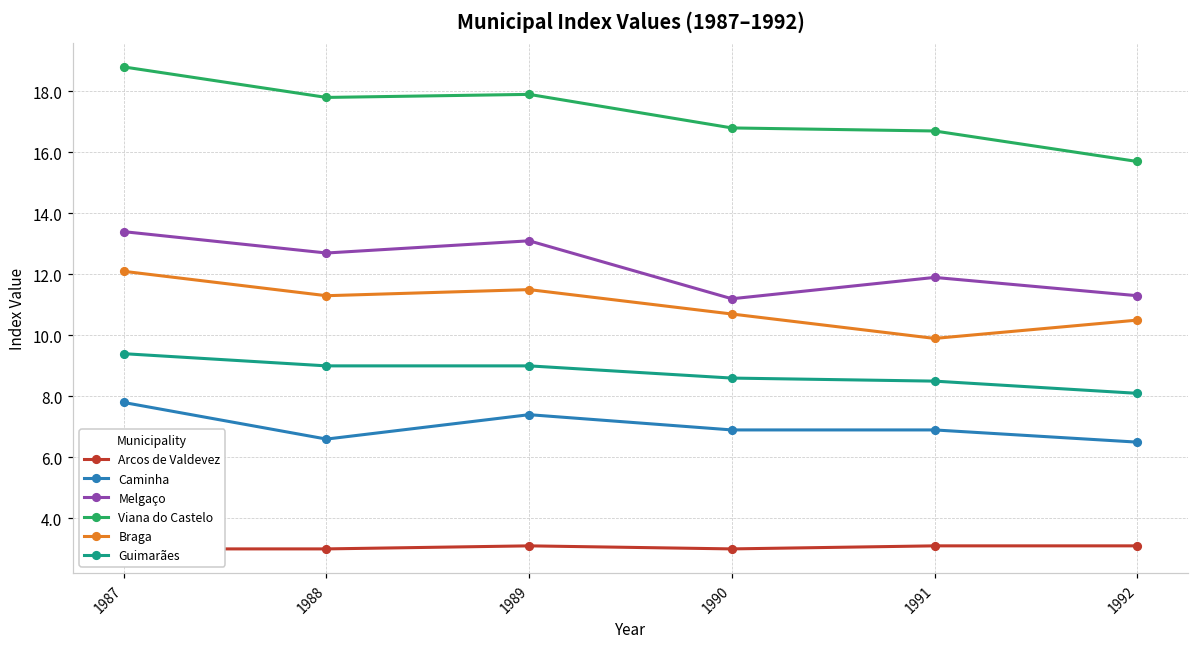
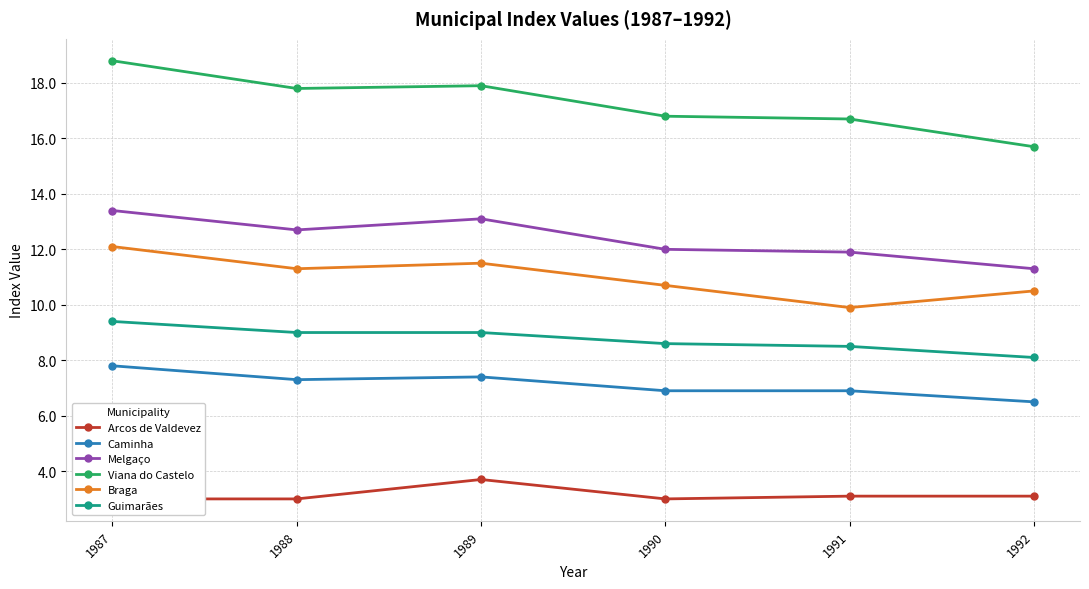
  {
    "Arcos de Valdevez": {
      "1988": 3.0,
-     "1989": 3.1,
+     "1989": 3.7,
      "1990": 3.0,
      "1991": 3.1,
      "1992": 3.1
    },
    "Caminha": {
      "1987": 7.8,
-     "1988": 6.6,
+     "1988": 7.3,
      "1989": 7.4,
      "1990": 6.9,
      "1991": 6.9,
      "1992": 6.5
    },
    "Melgaço": {
      "1987": 13.4,
      "1988": 12.7,
      "1989": 13.1,
-     "1990": 11.2,
+     "1990": 12.0,
      "1991": 11.9,
      "1992": 11.3
    },
    "Braga": {
      "1987": 12.1,
      "1988": 11.3,
      "1989": 11.5,
      "1990": 10.7,
      "1991": 9.9,
      "1992": 10.5
    }
  }
